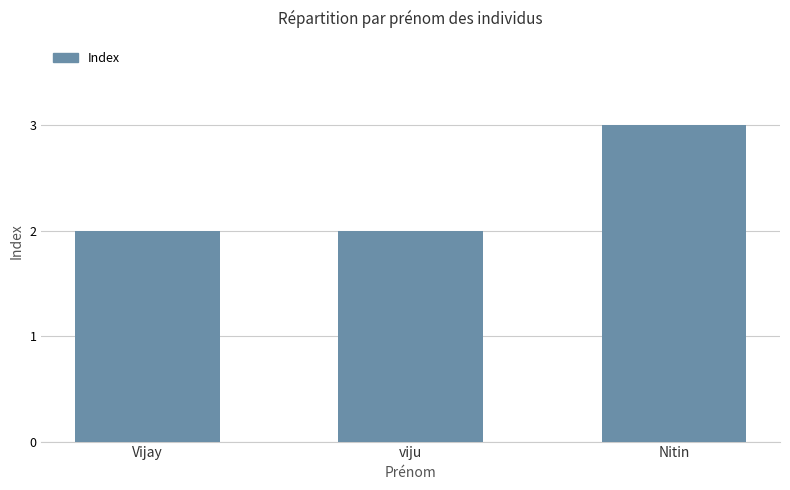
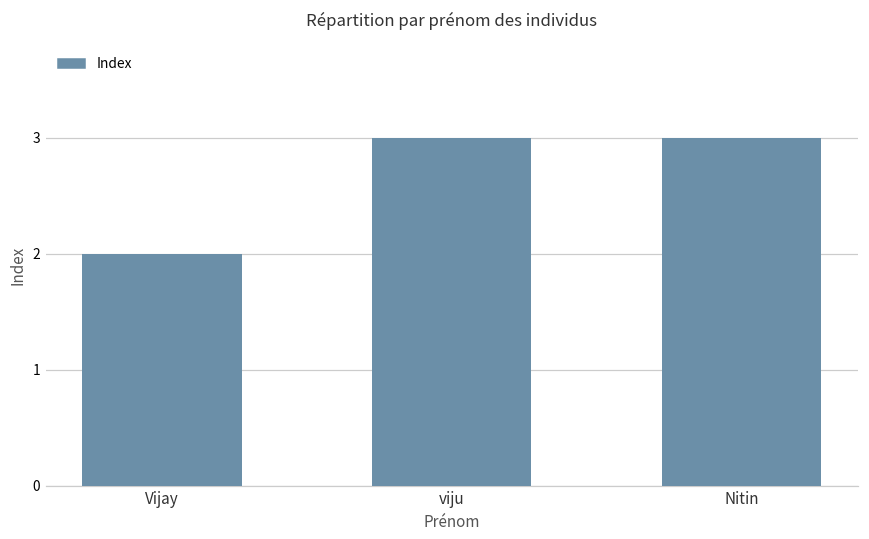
  {
    "Vijay": 2,
-   "viju": 2,
+   "viju": 3,
    "Nitin": 3
  }
